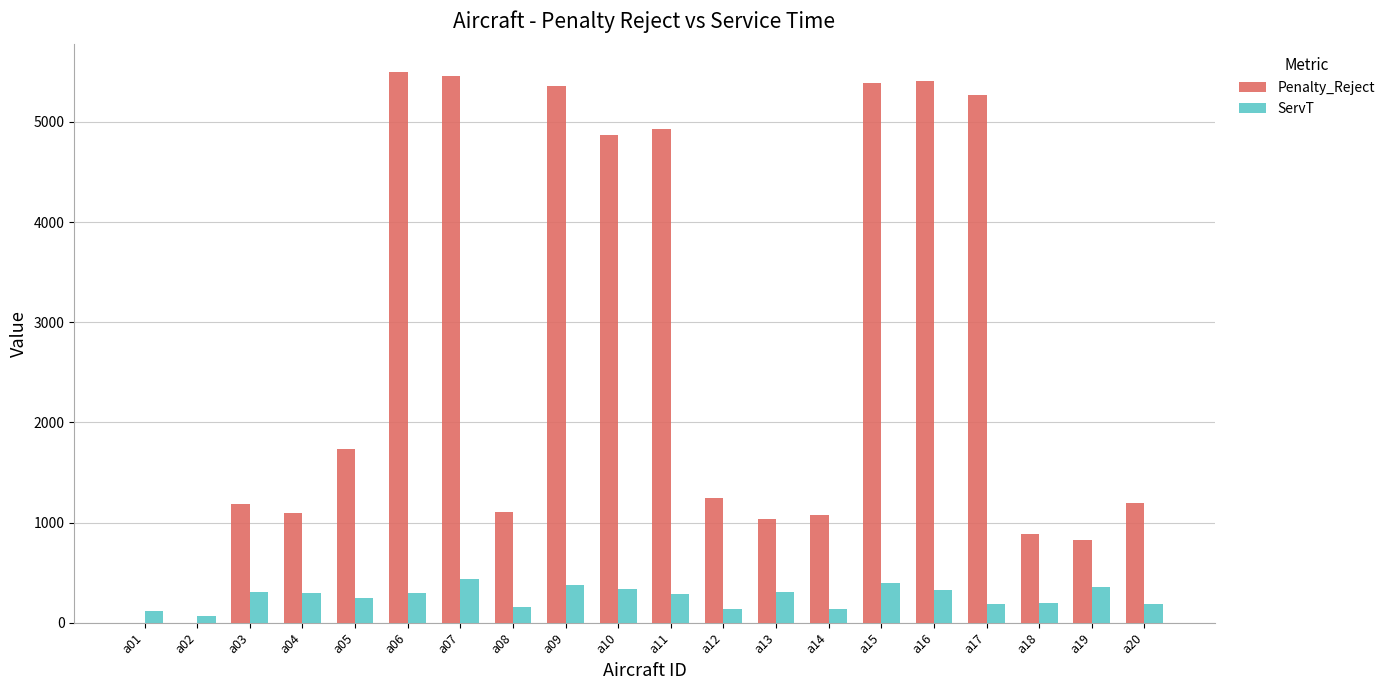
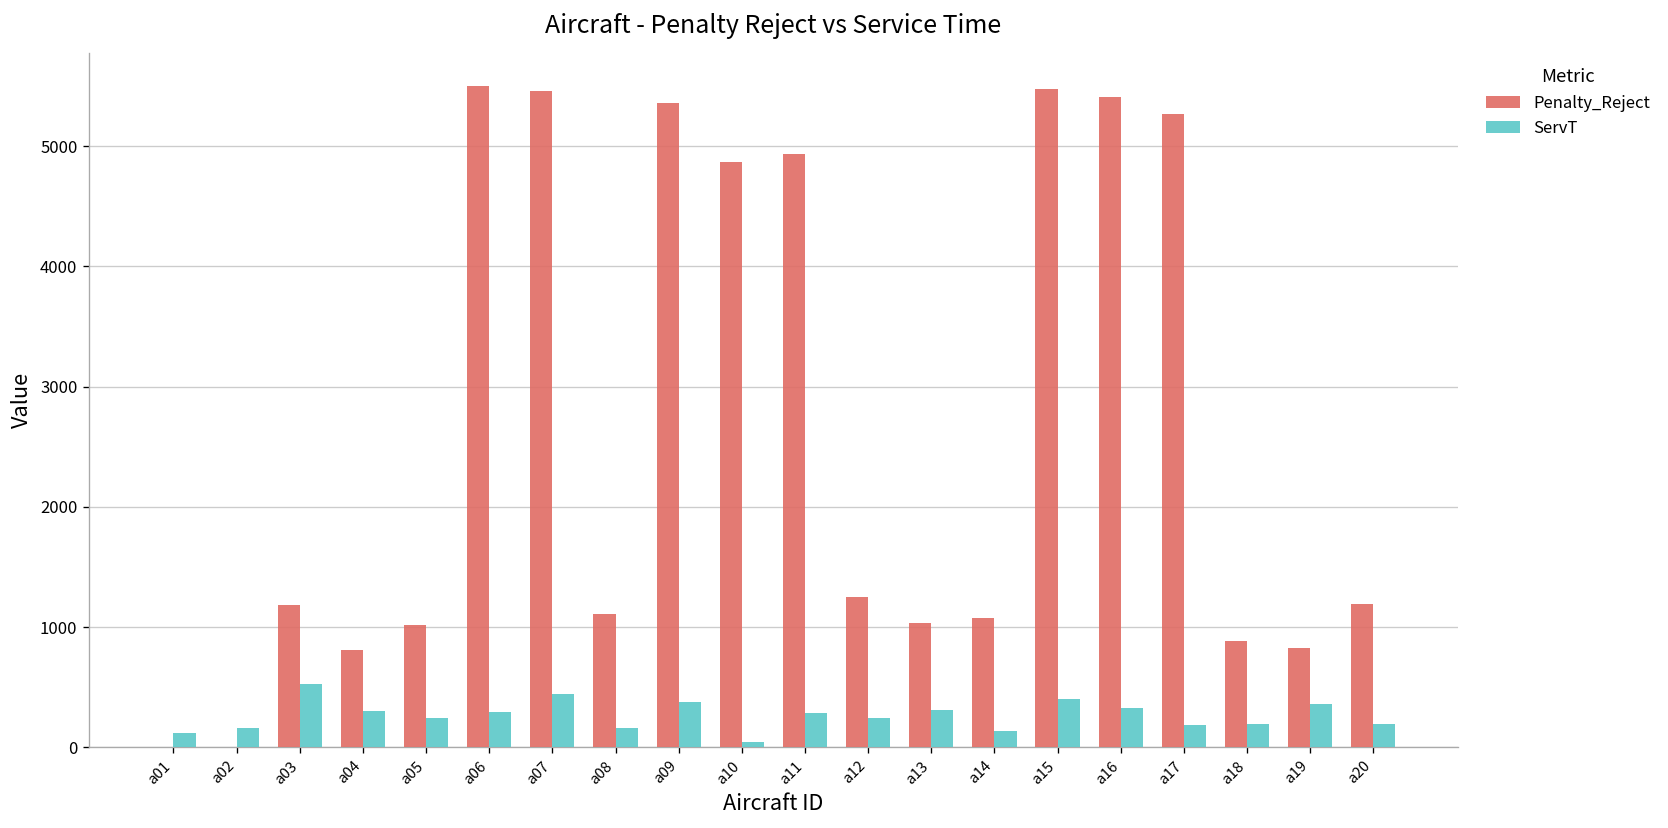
  {
    "Penalty_Reject": {
      "a01": 0,
      "a02": 0,
      "a03": 1180,
-     "a04": 1100,
-     "a05": 1730,
+     "a04": 810,
+     "a05": 1020,
      "a06": 5500,
      "a07": 5460,
      "a08": 1110,
      "a09": 5360,
      "a10": 4870,
      "a11": 4930,
      "a12": 1250,
      "a13": 1030,
      "a14": 1070,
-     "a15": 5390,
+     "a15": 5480,
      "a16": 5410,
      "a17": 5270,
      "a18": 880,
      "a19": 830,
      "a20": 1200
    },
    "ServT": {
      "a01": 120,
-     "a02": 70,
-     "a03": 310,
+     "a02": 160,
+     "a03": 520,
      "a04": 300,
      "a05": 240,
      "a06": 290,
      "a07": 440,
      "a08": 160,
      "a09": 380,
-     "a10": 340,
+     "a10": 50,
      "a11": 290,
-     "a12": 140,
+     "a12": 250,
      "a13": 310,
      "a14": 130,
      "a15": 400,
      "a16": 330,
      "a17": 180,
      "a18": 190,
      "a19": 360,
      "a20": 190
    }
  }
